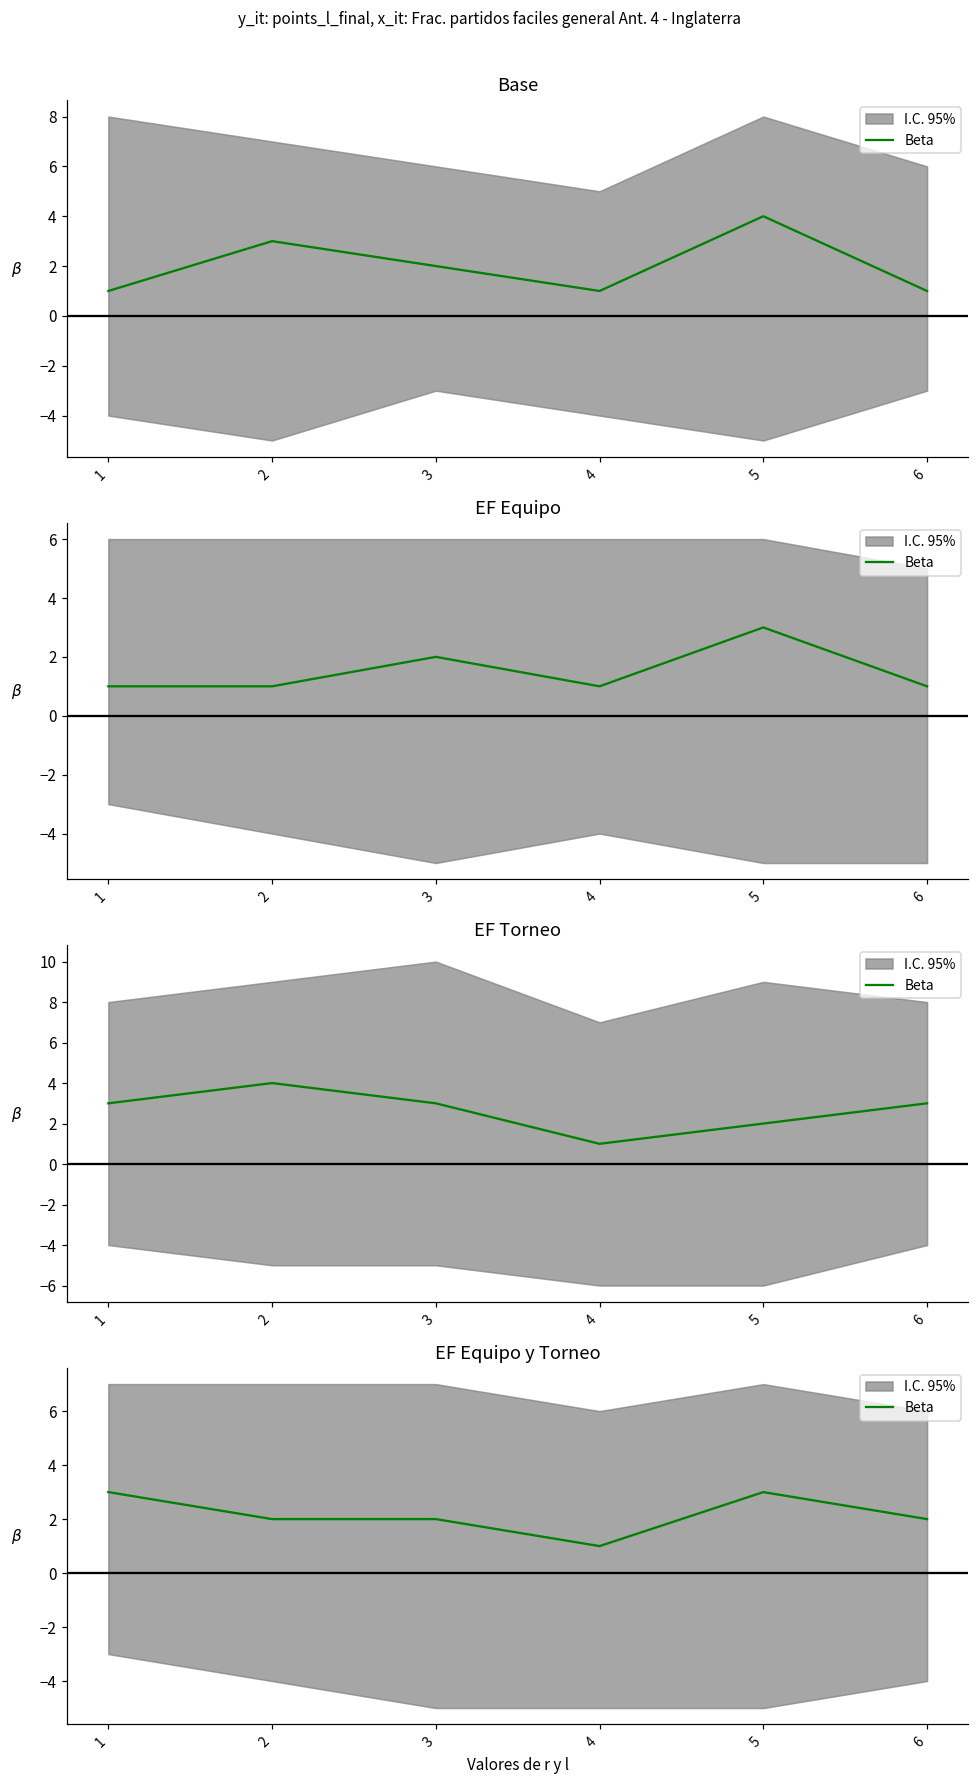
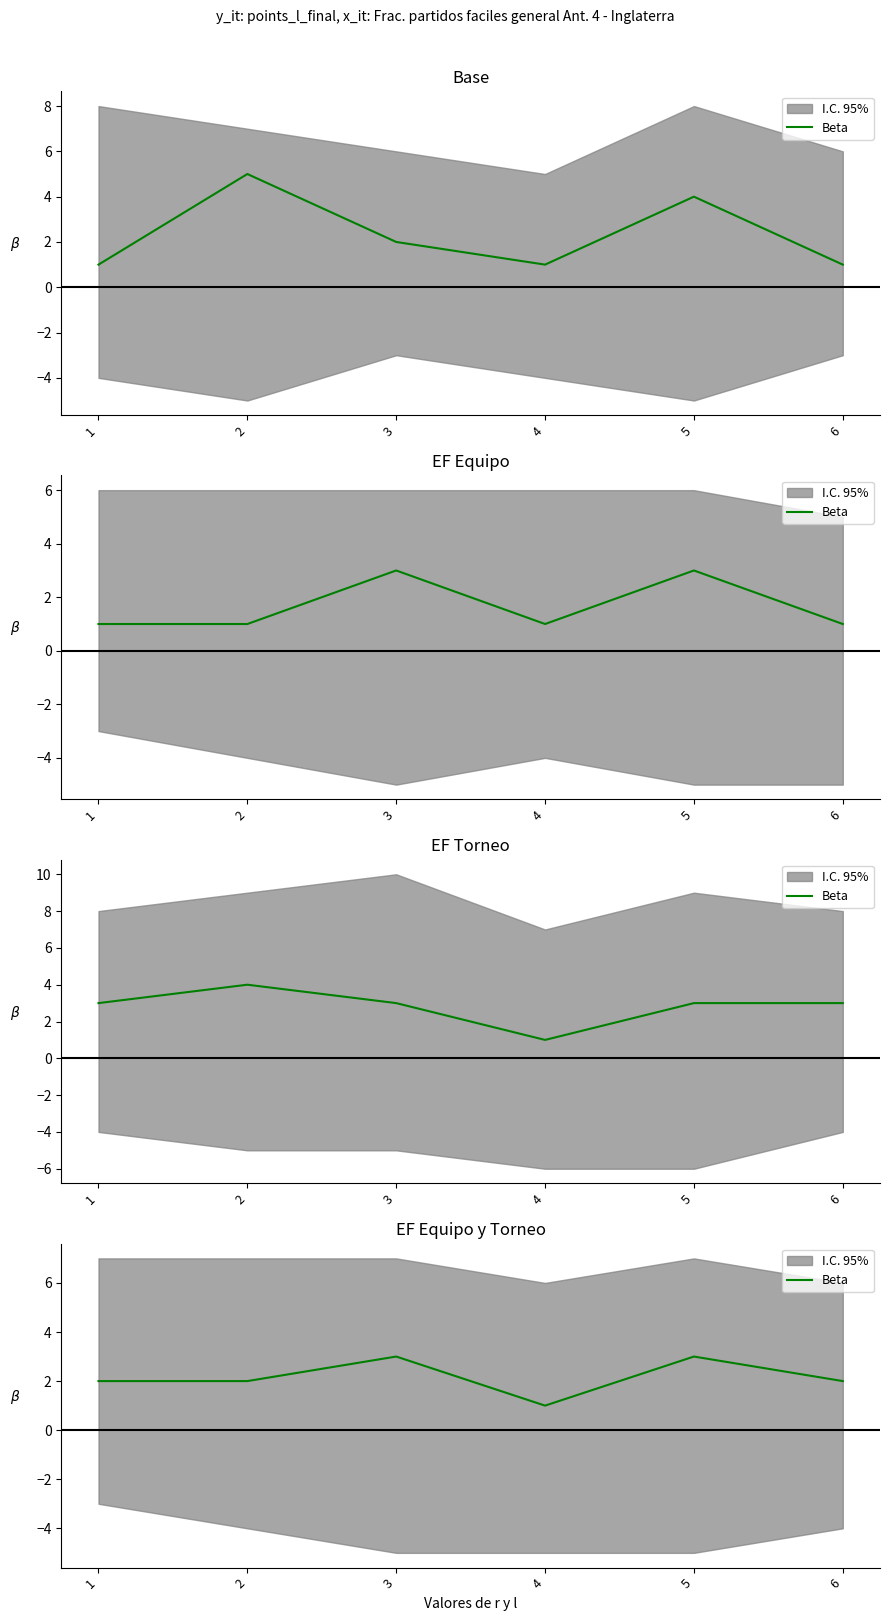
  {
    "Base": {
      "Beta": {
        "1": 1,
-       "2": 3,
+       "2": 5,
        "3": 2,
        "4": 1,
        "5": 4,
        "6": 1
      }
    },
    "EF Equipo": {
      "Beta": {
        "1": 1,
        "2": 1,
-       "3": 2,
+       "3": 3,
        "4": 1,
        "5": 3,
        "6": 1
      }
    },
    "EF Torneo": {
      "Beta": {
        "1": 3,
        "2": 4,
        "3": 3,
        "4": 1,
-       "5": 2,
+       "5": 3,
        "6": 3
      }
    },
    "EF Equipo y Torneo": {
      "Beta": {
-       "1": 3,
+       "1": 2,
        "2": 2,
-       "3": 2,
+       "3": 3,
        "4": 1,
        "5": 3,
        "6": 2
      }
    }
  }
